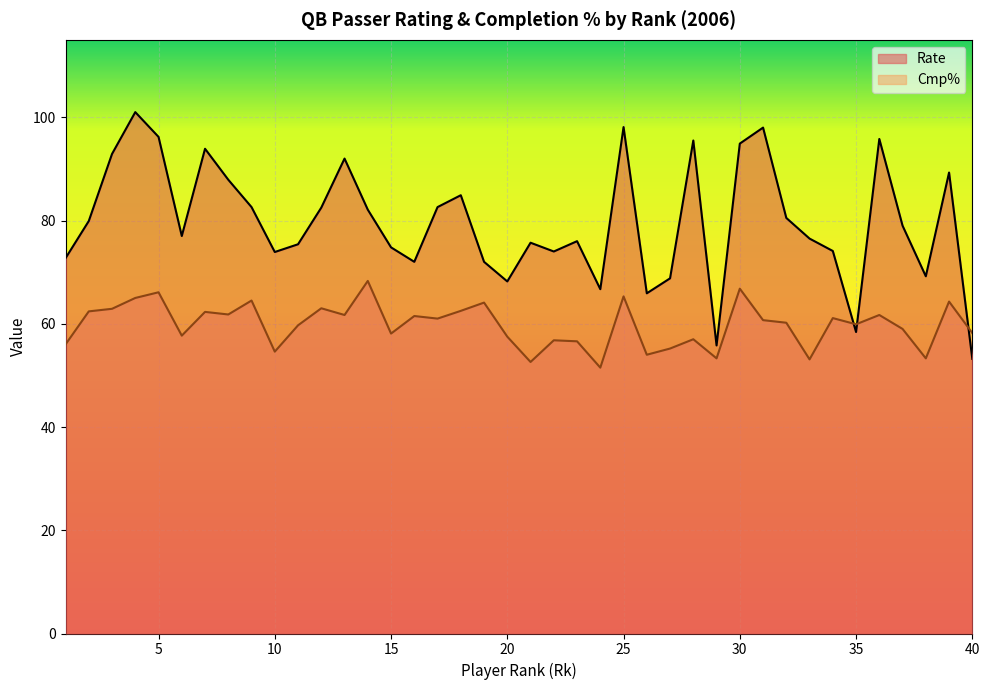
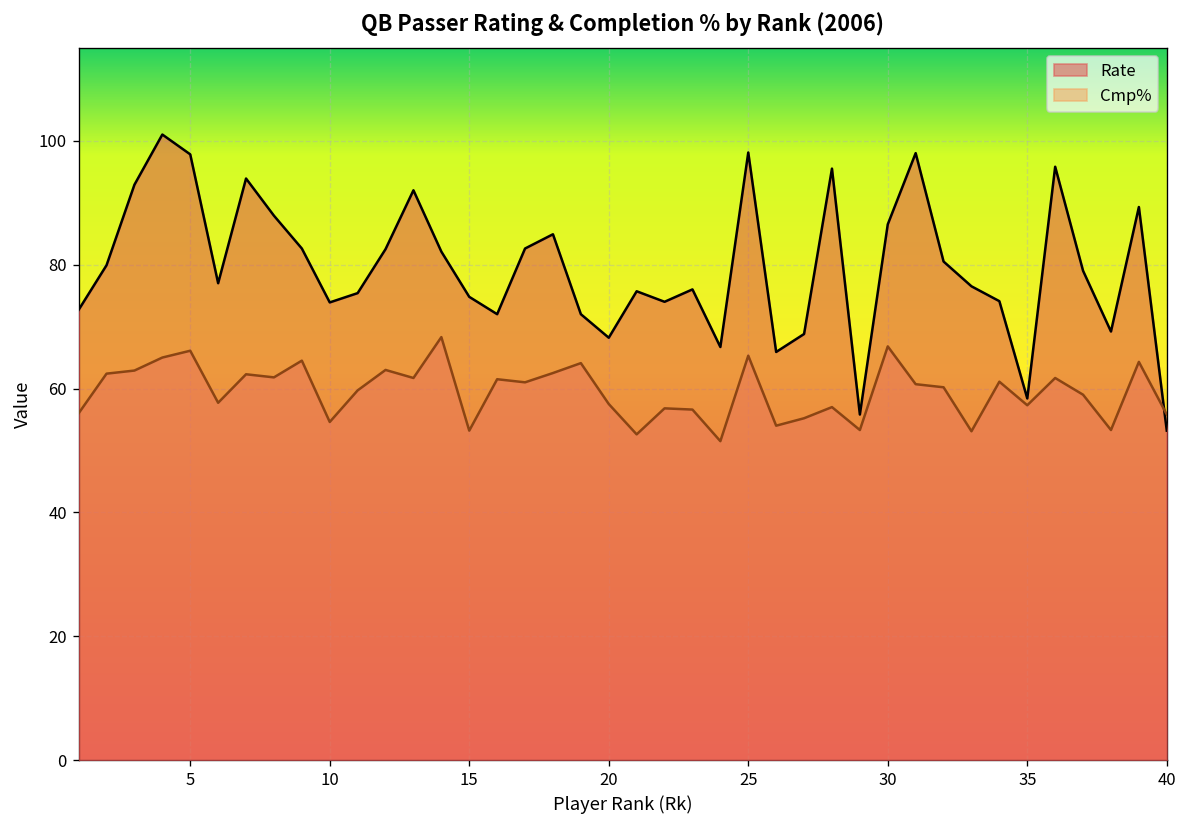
  {
    "Rate": {
-     "5": 96,
+     "5": 98,
      "10": 74,
      "15": 75,
      "20": 68,
      "25": 98,
-     "30": 95,
+     "30": 87,
      "35": 58,
      "40": 53
    },
    "Cmp%": {
      "5": 66,
      "10": 55,
-     "15": 58,
+     "15": 53,
      "20": 58,
      "25": 65,
      "30": 67,
-     "35": 60,
-     "40": 58
+     "35": 57,
+     "40": 56
    }
  }
